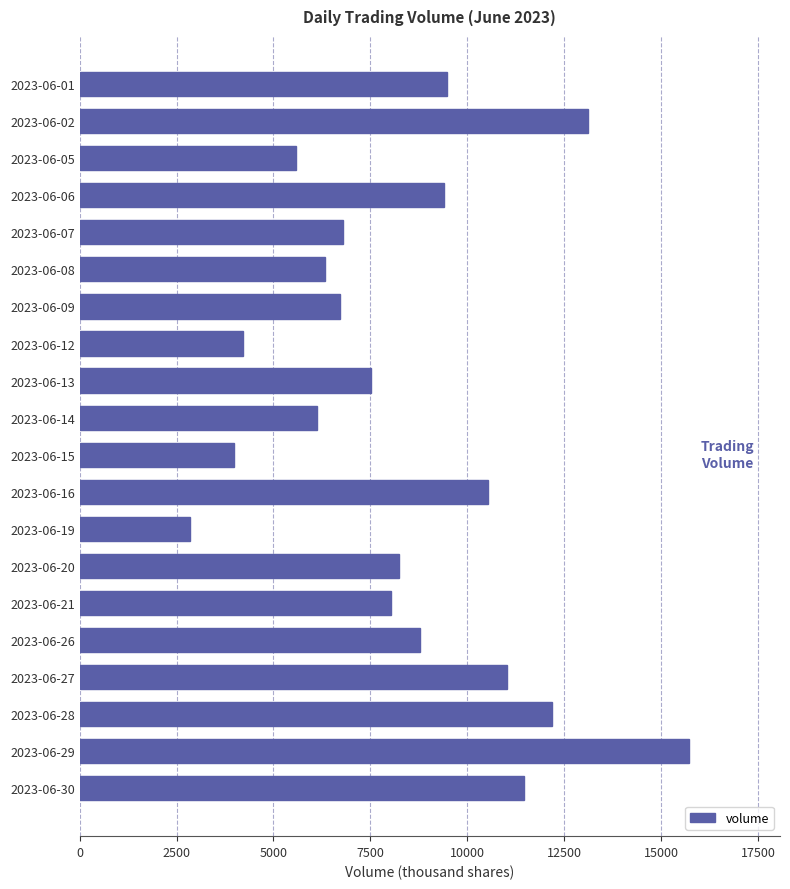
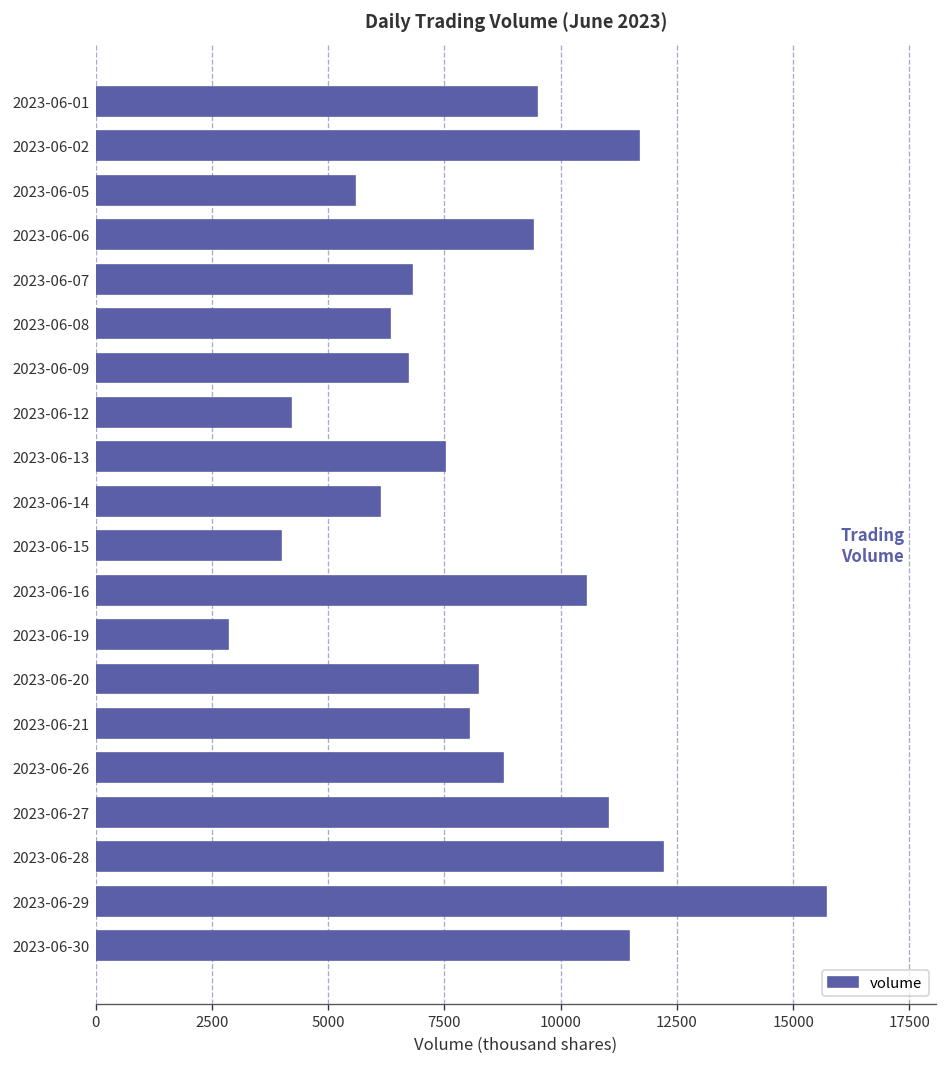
  {
    "2023-06-01": 9500,
-   "2023-06-02": 13100,
+   "2023-06-02": 11700,
    "2023-06-05": 5600,
    "2023-06-06": 9400,
    "2023-06-07": 6800,
    "2023-06-08": 6300,
    "2023-06-09": 6700,
    "2023-06-12": 4200,
    "2023-06-13": 7500,
    "2023-06-14": 6100,
    "2023-06-15": 4000,
    "2023-06-16": 10500,
    "2023-06-19": 2900,
    "2023-06-20": 8200,
    "2023-06-21": 8000,
    "2023-06-26": 8800,
    "2023-06-27": 11000,
    "2023-06-28": 12200,
    "2023-06-29": 15700,
    "2023-06-30": 11500
  }
